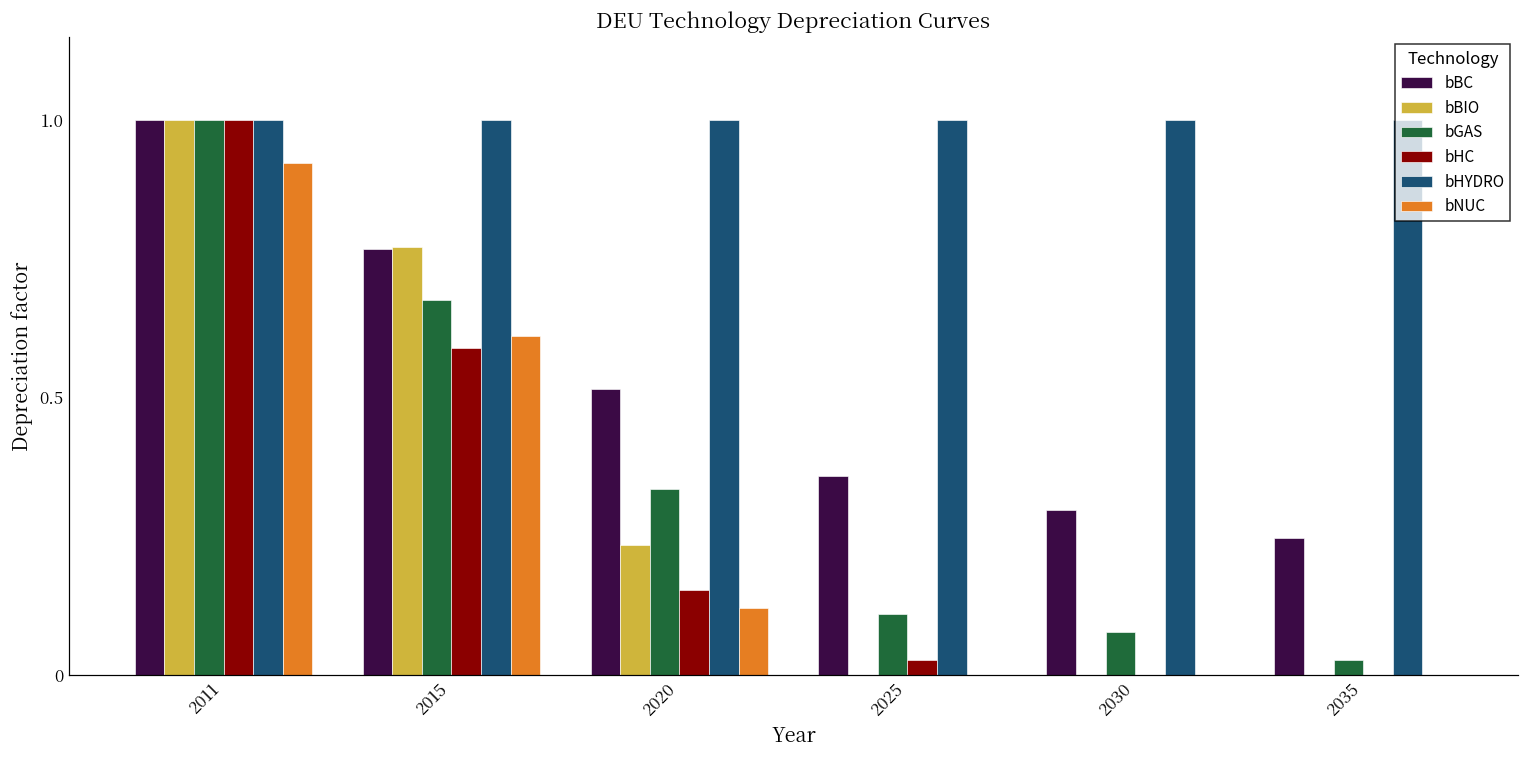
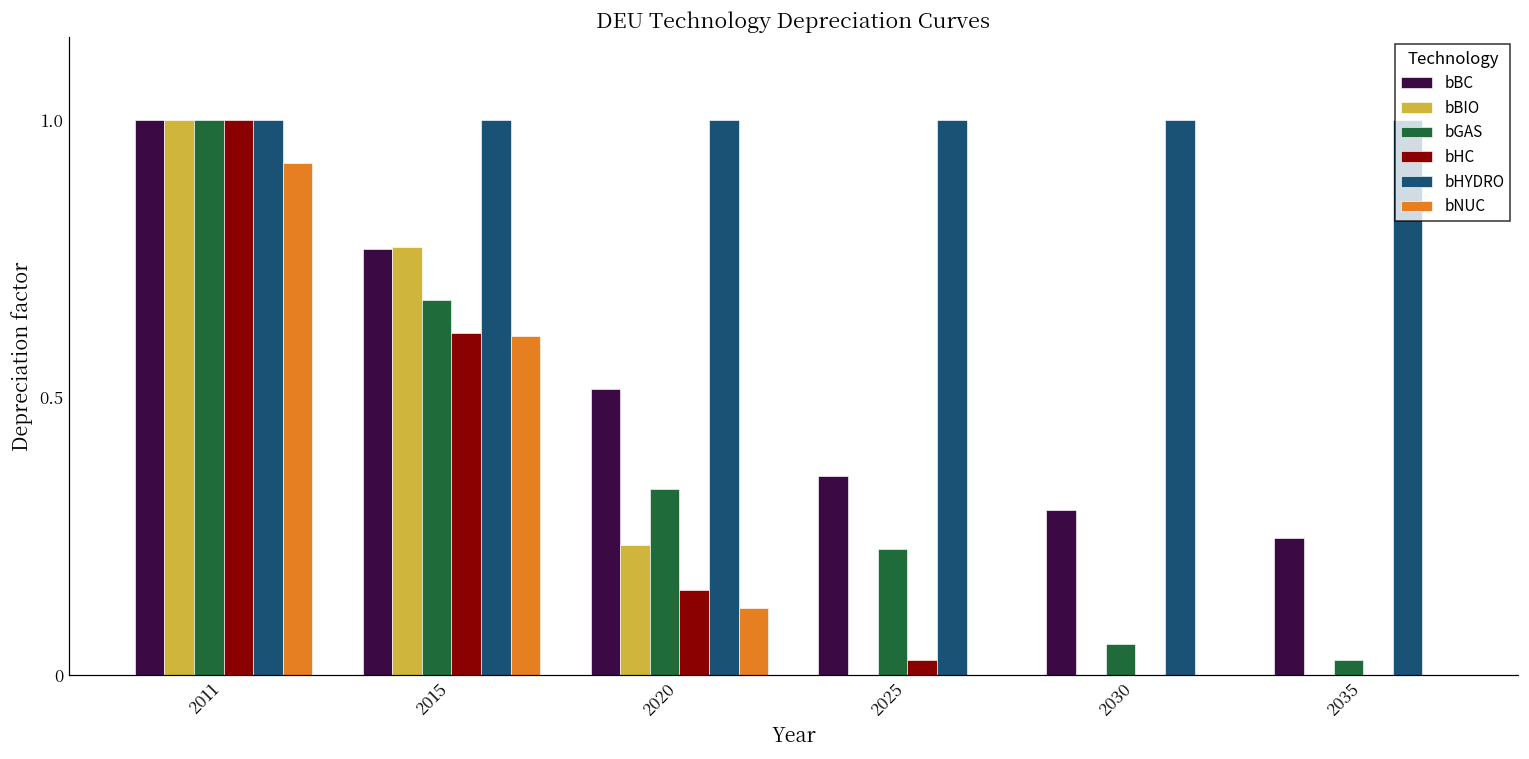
  {
    "bBC": {
      "2011": 1.00,
      "2015": 0.77,
      "2020": 0.52,
      "2025": 0.36,
      "2030": 0.30,
      "2035": 0.25
    },
    "bBIO": {
      "2011": 1.00,
      "2015": 0.77,
      "2020": 0.23,
      "2025": 0.00,
      "2030": 0.00,
      "2035": 0.00
    },
    "bGAS": {
      "2011": 1.00,
      "2015": 0.68,
      "2020": 0.34,
-     "2025": 0.11,
-     "2030": 0.08,
+     "2025": 0.23,
+     "2030": 0.06,
      "2035": 0.03
    },
    "bHC": {
      "2011": 1.00,
-     "2015": 0.59,
+     "2015": 0.62,
      "2020": 0.15,
      "2025": 0.03
    },
    "bHYDRO": {
      "2011": 1.00,
      "2015": 1.00,
      "2020": 1.00,
      "2025": 1.00,
      "2030": 1.00
    },
    "bNUC": {
      "2011": 0.92,
      "2015": 0.61,
      "2020": 0.12,
      "2025": 0.00,
      "2030": 0.00,
      "2035": 0.00
    }
  }
